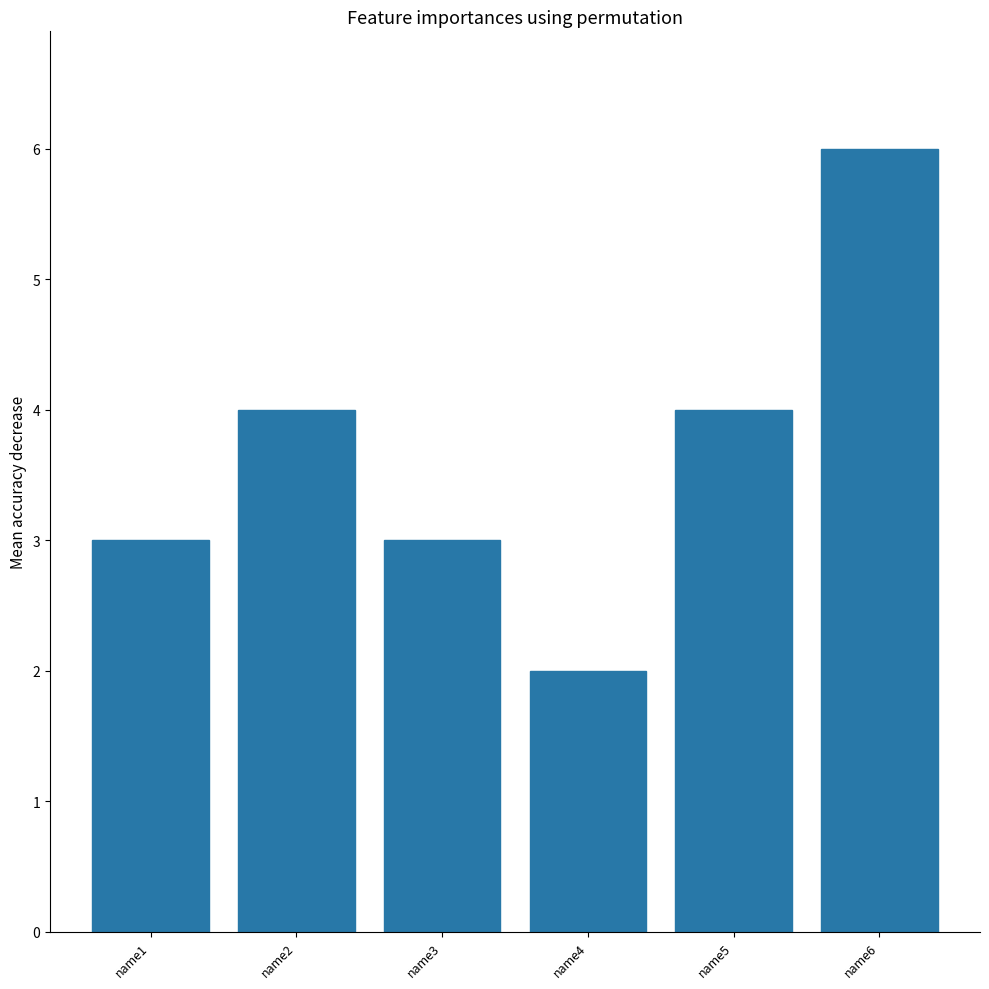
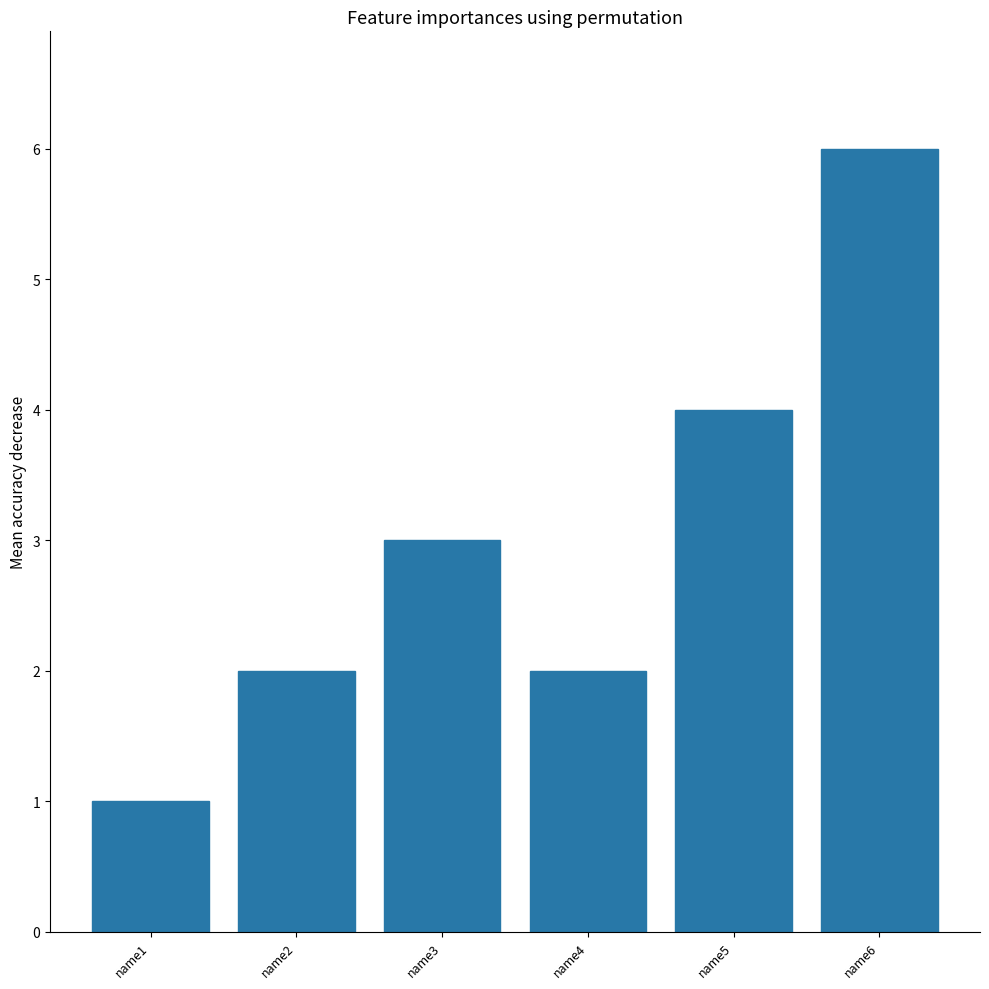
  {
-   "name1": 3,
-   "name2": 4,
+   "name1": 1,
+   "name2": 2,
    "name3": 3,
    "name4": 2,
    "name5": 4,
    "name6": 6
  }
